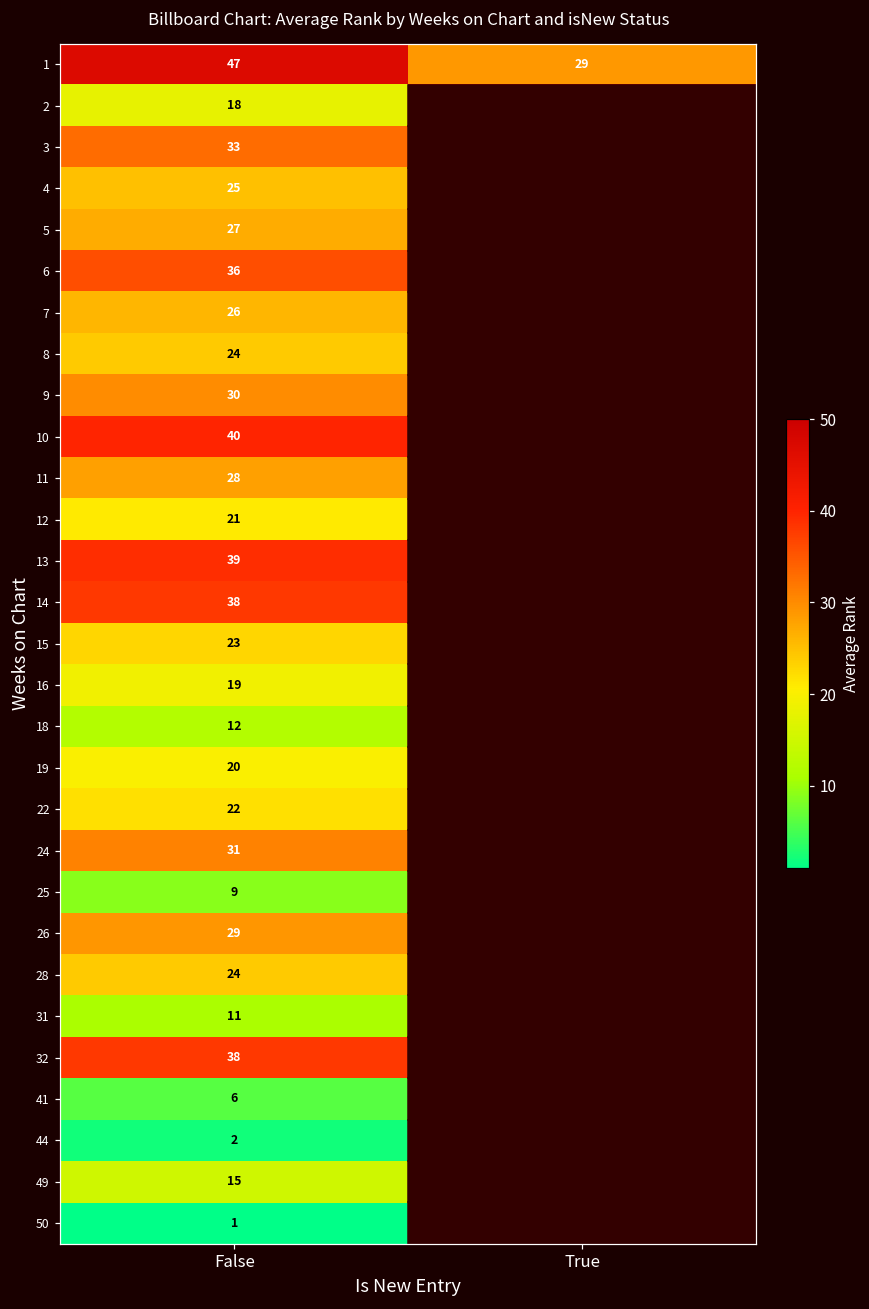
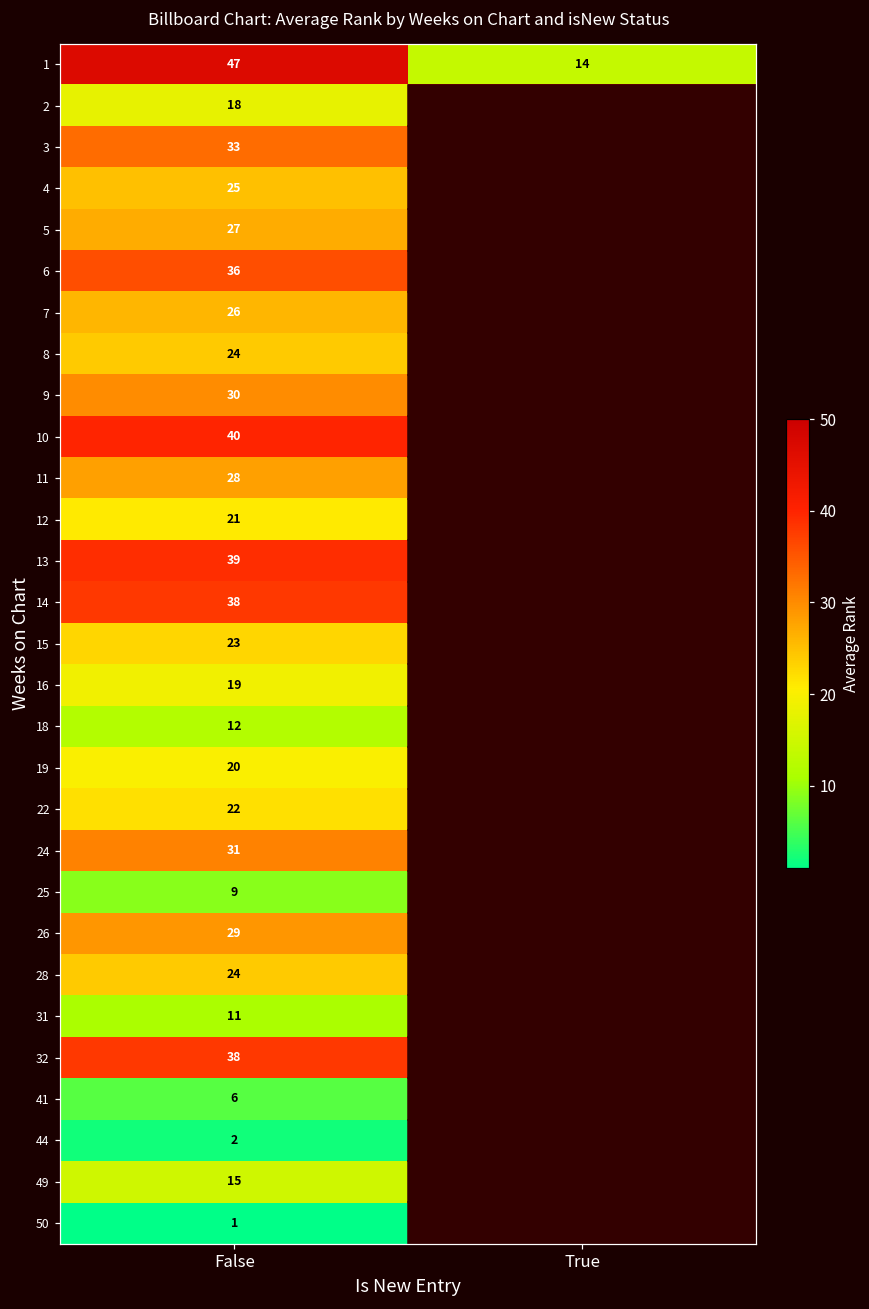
  {
    "1": {
      "False": 47,
-     "True": 29
+     "True": 14
    },
    "2": {
      "False": 18
    },
    "3": {
      "False": 33
    },
    "4": {
      "False": 25
    },
    "5": {
      "False": 27
    },
    "6": {
      "False": 36
    },
    "7": {
      "False": 26
    },
    "8": {
      "False": 24
    },
    "9": {
      "False": 30
    },
    "10": {
      "False": 40
    },
    "11": {
      "False": 28
    },
    "12": {
      "False": 21
    },
    "13": {
      "False": 39
    },
    "14": {
      "False": 38
    },
    "15": {
      "False": 23
    },
    "16": {
      "False": 19
    },
    "18": {
      "False": 12
    },
    "19": {
      "False": 20
    },
    "22": {
      "False": 22
    },
    "24": {
      "False": 31
    },
    "25": {
      "False": 9
    },
    "26": {
      "False": 29
    },
    "28": {
      "False": 24
    },
    "31": {
      "False": 11
    },
    "32": {
      "False": 38
    },
    "41": {
      "False": 6
    },
    "44": {
      "False": 2
    },
    "49": {
      "False": 15
    },
    "50": {
      "False": 1
    }
  }
